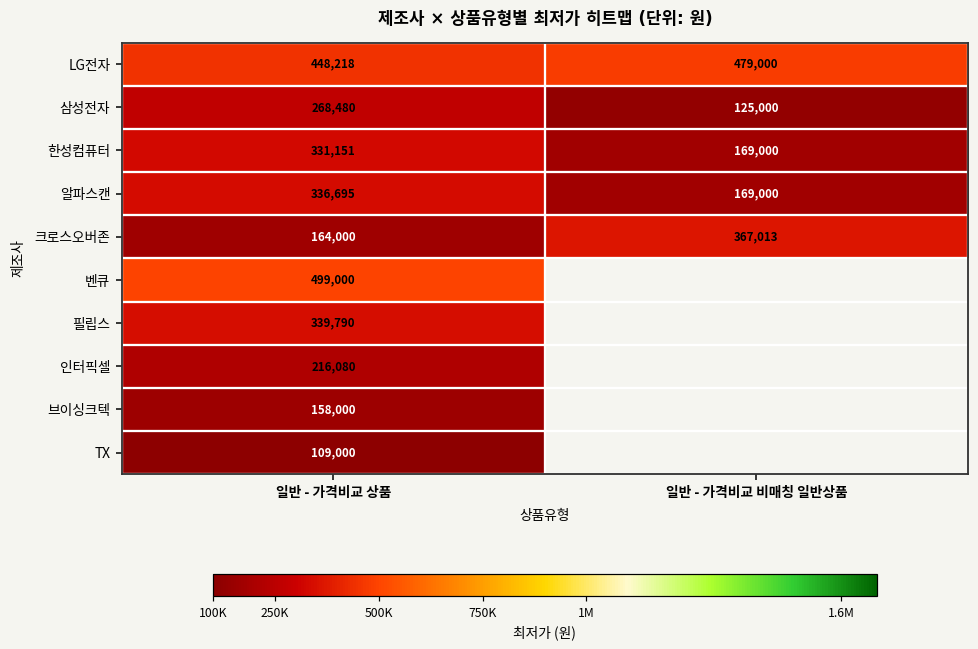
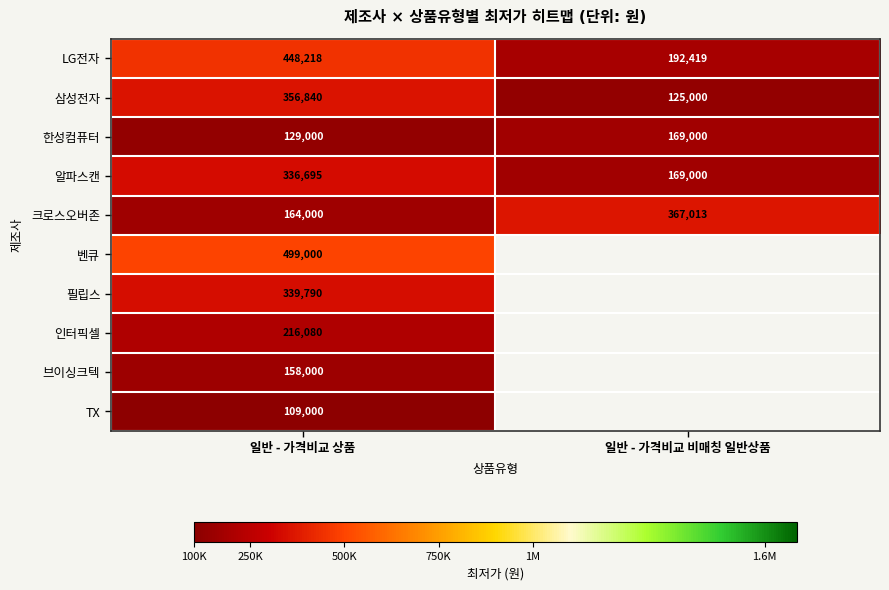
  {
    "LG전자": {
      "일반 - 가격비교 상품": "448,218",
-     "일반 - 가격비교 비매칭 일반상품": "479,000"
+     "일반 - 가격비교 비매칭 일반상품": "192,419"
    },
    "삼성전자": {
-     "일반 - 가격비교 상품": "268,480",
+     "일반 - 가격비교 상품": "356,840",
      "일반 - 가격비교 비매칭 일반상품": "125,000"
    },
    "한성컴퓨터": {
-     "일반 - 가격비교 상품": "331,151",
+     "일반 - 가격비교 상품": "129,000",
      "일반 - 가격비교 비매칭 일반상품": "169,000"
    },
    "알파스캔": {
      "일반 - 가격비교 상품": "336,695",
      "일반 - 가격비교 비매칭 일반상품": "169,000"
    },
    "크로스오버존": {
      "일반 - 가격비교 상품": "164,000",
      "일반 - 가격비교 비매칭 일반상품": "367,013"
    },
    "벤큐": {
      "일반 - 가격비교 상품": "499,000"
    },
    "필립스": {
      "일반 - 가격비교 상품": "339,790"
    },
    "인터픽셀": {
      "일반 - 가격비교 상품": "216,080"
    },
    "브이싱크텍": {
      "일반 - 가격비교 상품": "158,000"
    },
    "TX": {
      "일반 - 가격비교 상품": "109,000"
    }
  }
